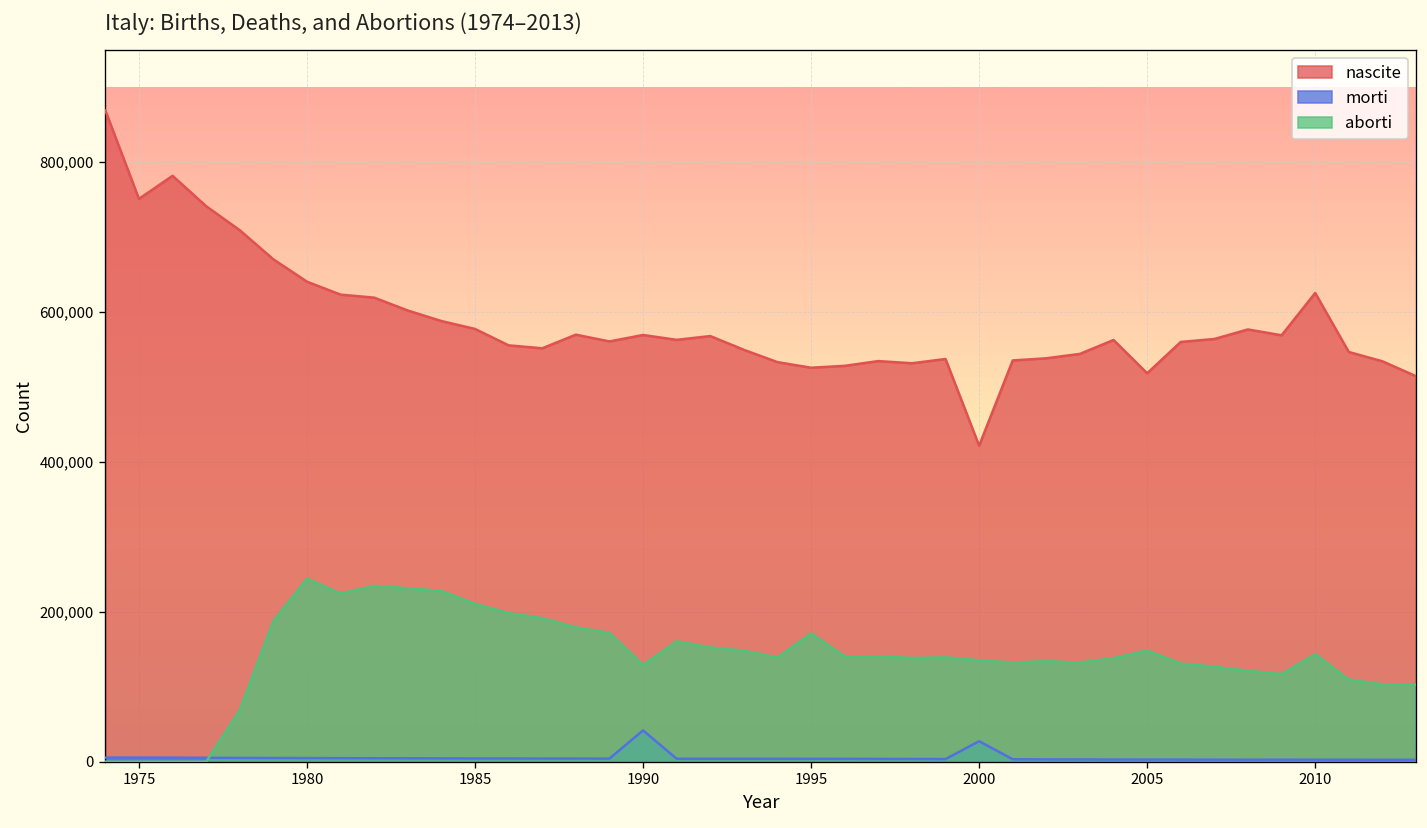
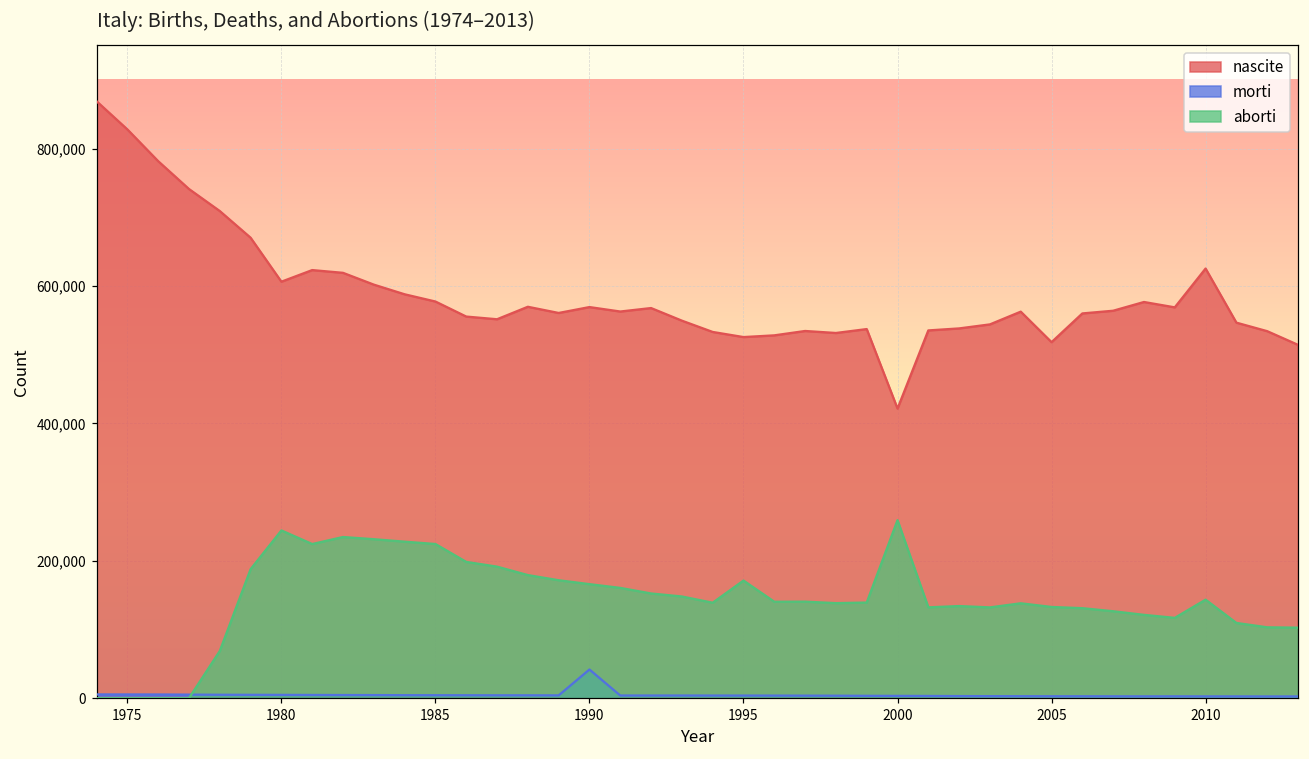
  {
    "nascite": {
-     "1975": "750,000",
-     "1980": "640,000",
+     "1975": "830,000",
+     "1980": "610,000",
      "1985": "580,000",
      "1990": "570,000",
      "1995": "530,000",
      "2000": "420,000",
      "2005": "520,000",
      "2010": "630,000"
    },
    "morti": {
      "1975": "10,000",
      "1980": "0",
      "1985": "0",
      "1990": "40,000",
      "1995": "0",
-     "2000": "30,000",
+     "2000": "0",
      "2005": "0",
      "2010": "0"
    },
    "aborti": {
      "1975": "0",
      "1980": "240,000",
-     "1985": "210,000",
-     "1990": "130,000",
+     "1985": "220,000",
+     "1990": "170,000",
      "1995": "170,000",
-     "2000": "140,000",
-     "2005": "150,000",
+     "2000": "260,000",
+     "2005": "130,000",
      "2010": "140,000"
    }
  }
